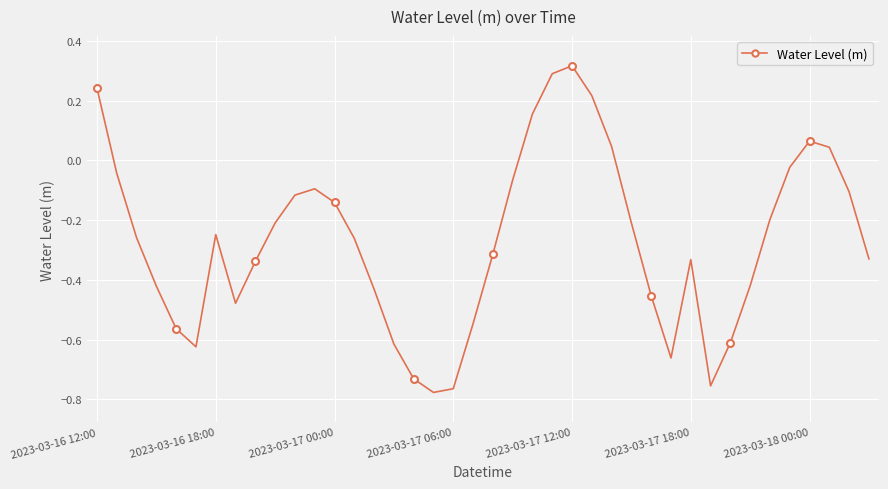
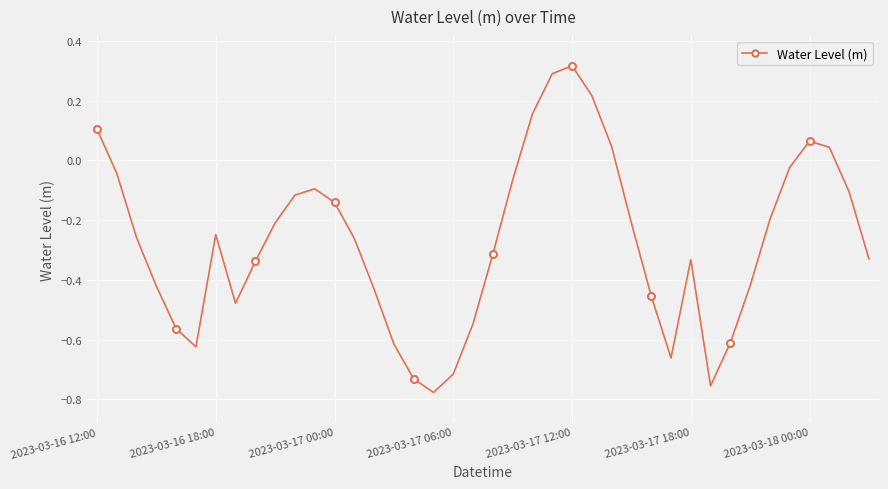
  {
-   "2023-03-16 12:00": 0.24,
+   "2023-03-16 12:00": 0.10,
    "2023-03-16 18:00": -0.25,
    "2023-03-17 00:00": -0.14,
-   "2023-03-17 06:00": -0.76,
+   "2023-03-17 06:00": -0.72,
    "2023-03-17 12:00": 0.32,
    "2023-03-17 18:00": -0.33,
    "2023-03-18 00:00": 0.06
  }
